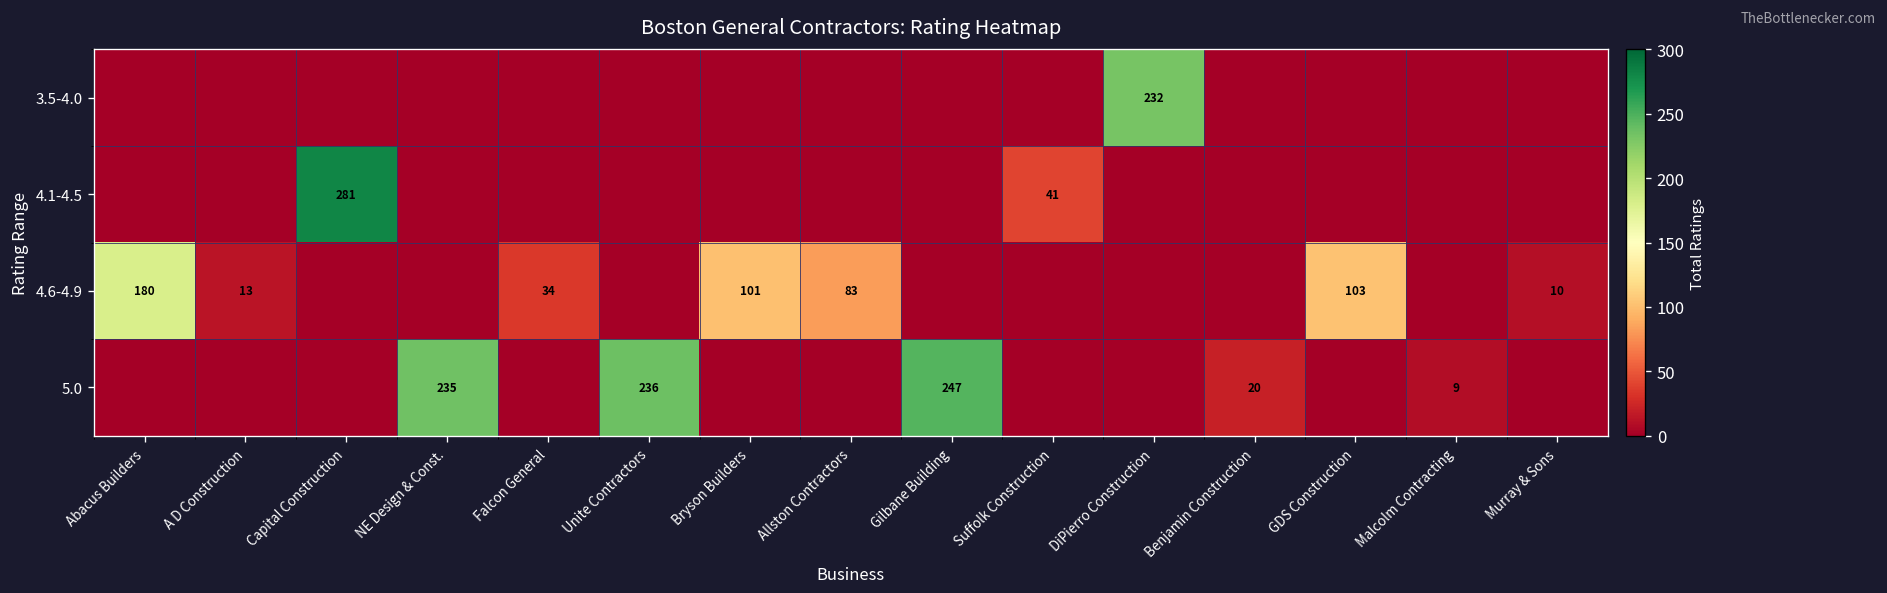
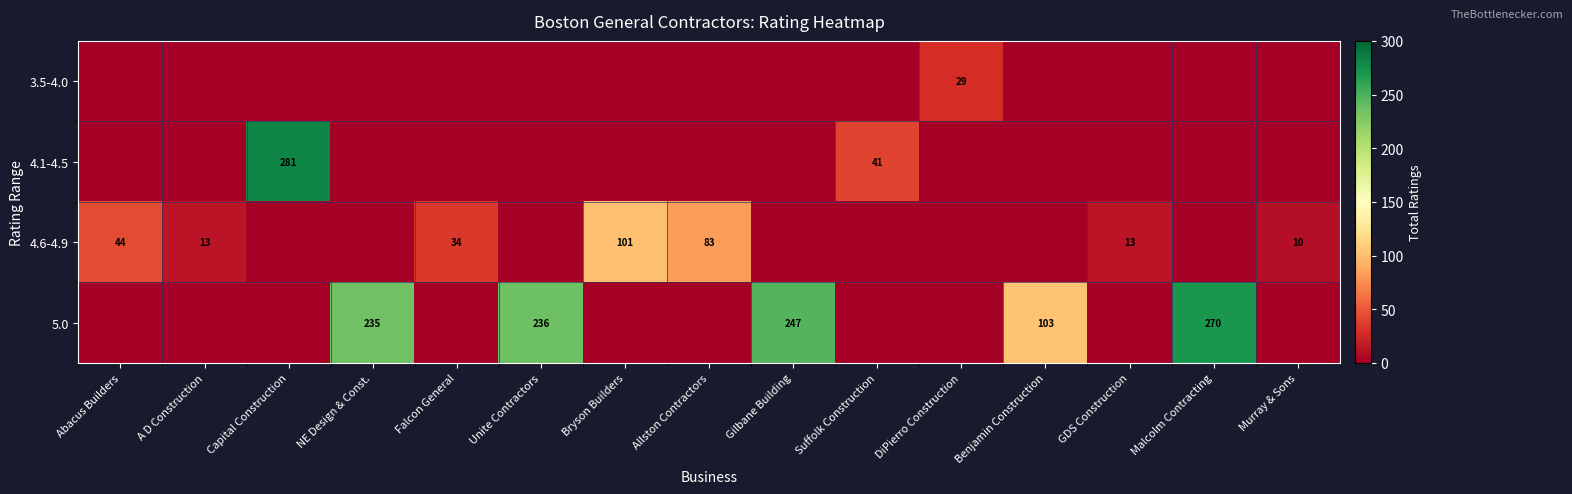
  {
    "3.5-4.0": {
-     "DiPierro Construction": 232
+     "DiPierro Construction": 29
    },
    "4.1-4.5": {
      "Capital Construction": 281,
      "Suffolk Construction": 41
    },
    "4.6-4.9": {
-     "Abacus Builders": 180,
+     "Abacus Builders": 44,
      "A D Construction": 13,
      "Falcon General": 34,
      "Bryson Builders": 101,
      "Allston Contractors": 83,
-     "GDS Construction": 103,
+     "GDS Construction": 13,
      "Murray & Sons": 10
    },
    "5.0": {
      "NE Design & Const.": 235,
      "Unite Contractors": 236,
      "Gilbane Building": 247,
-     "Benjamin Construction": 20,
-     "Malcolm Contracting": 9
+     "Benjamin Construction": 103,
+     "Malcolm Contracting": 270
    }
  }
